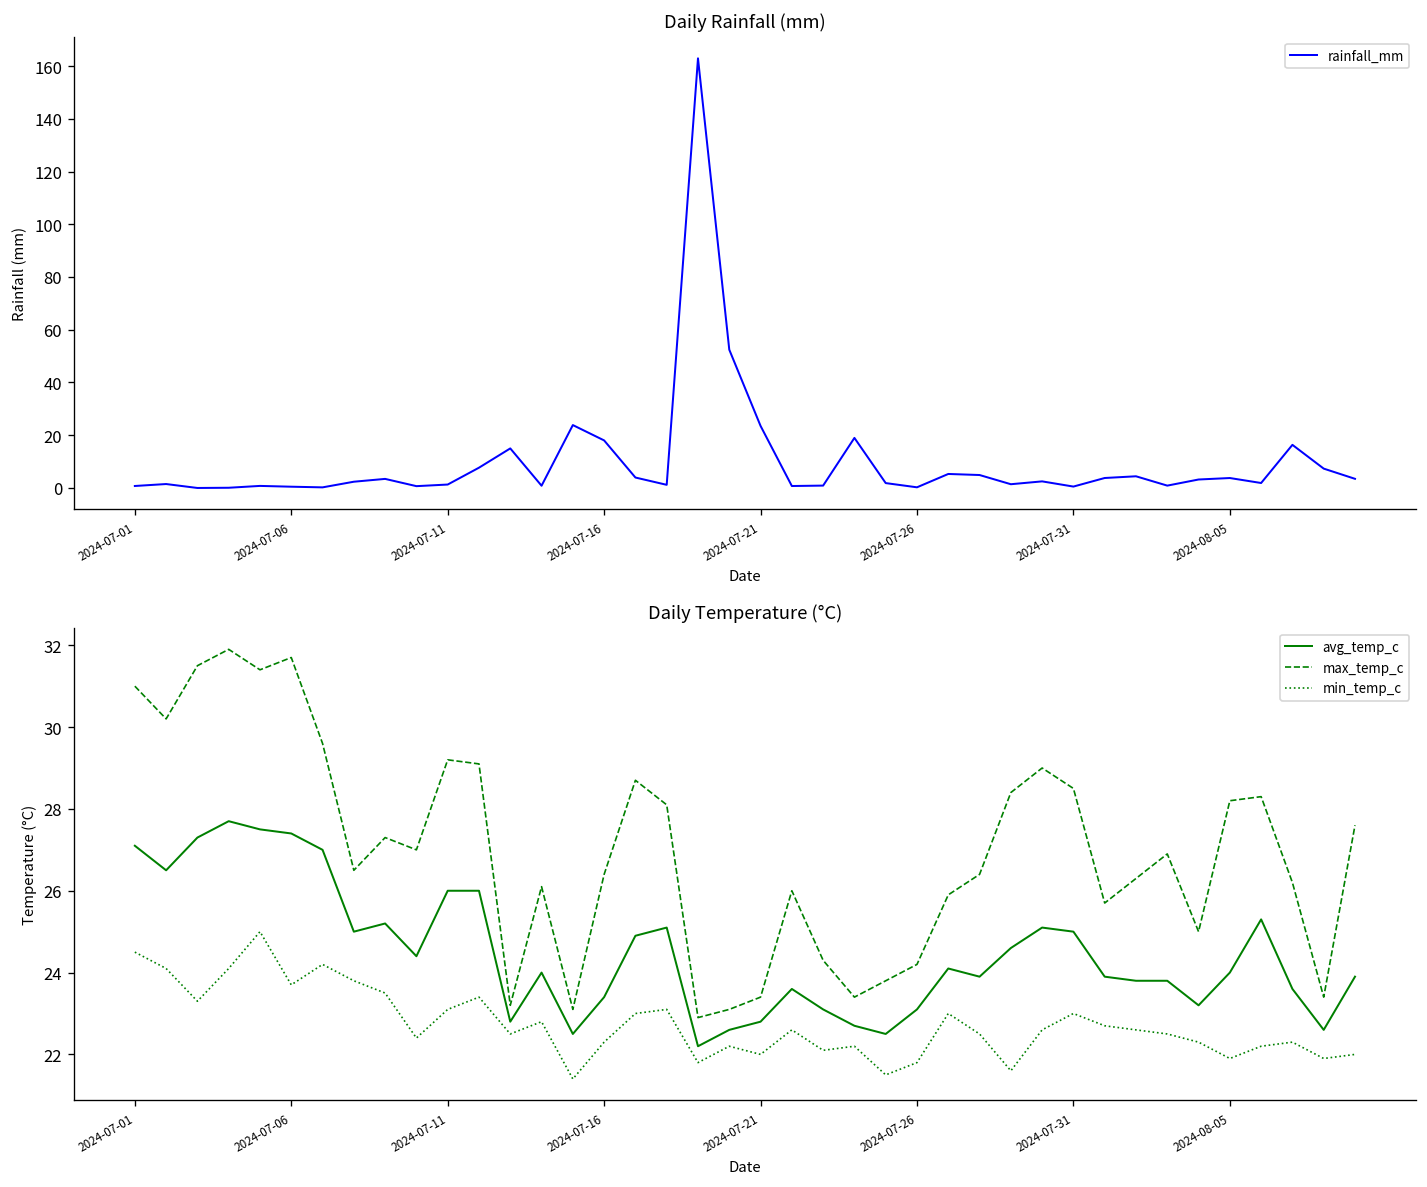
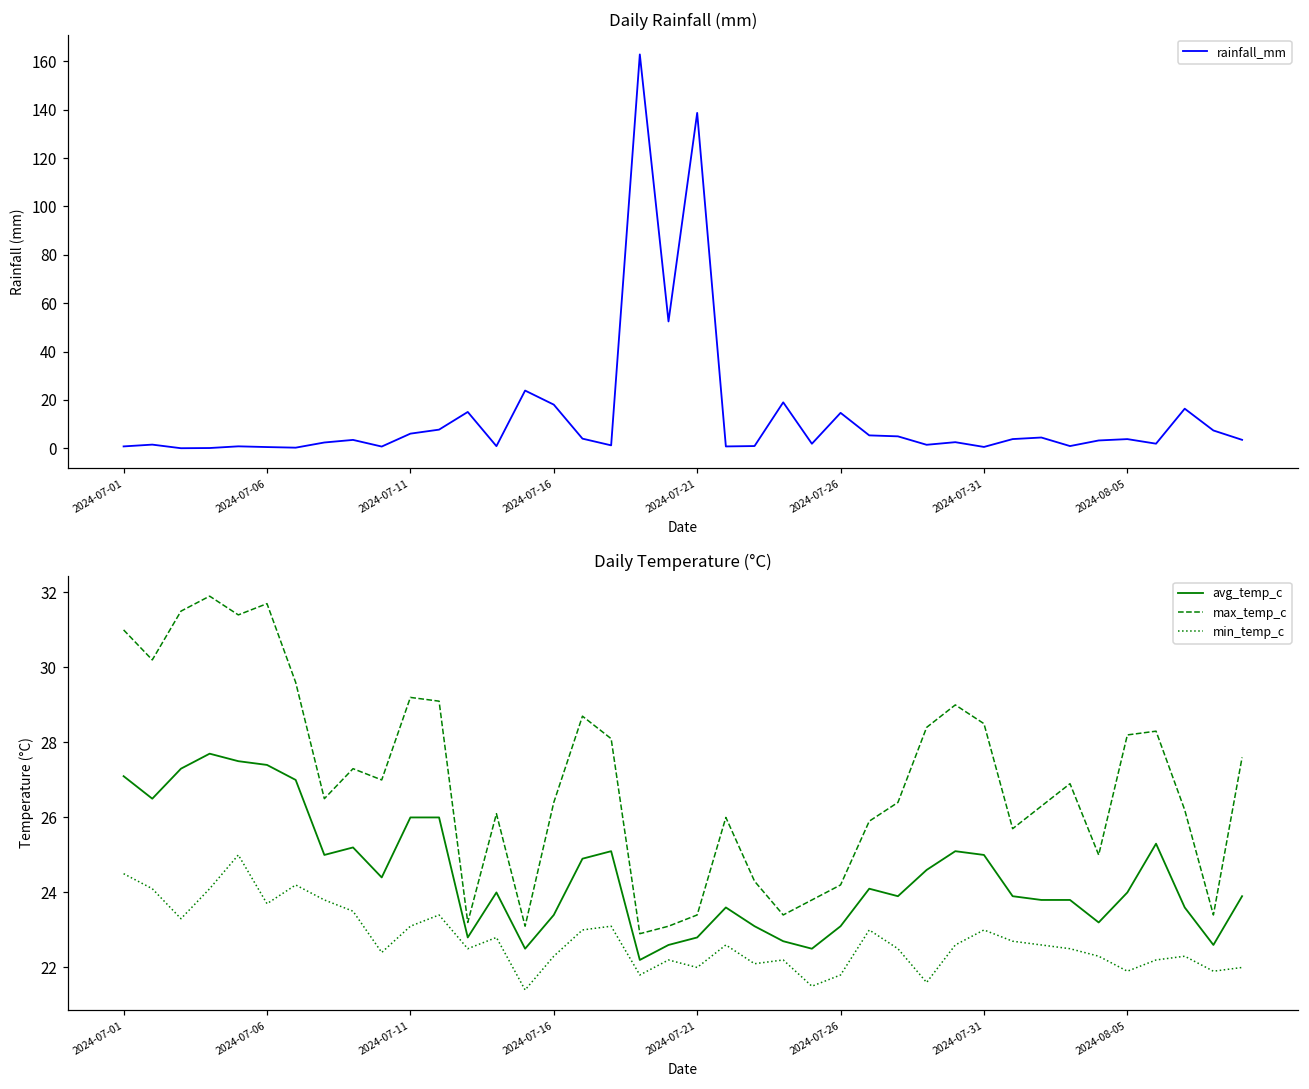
  {
    "Daily Rainfall (mm)": {
      "2024-07-01": 1,
      "2024-07-06": 0,
-     "2024-07-11": 1,
+     "2024-07-11": 6,
      "2024-07-16": 18,
-     "2024-07-21": 24,
-     "2024-07-26": 0,
+     "2024-07-21": 139,
+     "2024-07-26": 15,
      "2024-07-31": 1,
      "2024-08-05": 4
    }
  }
